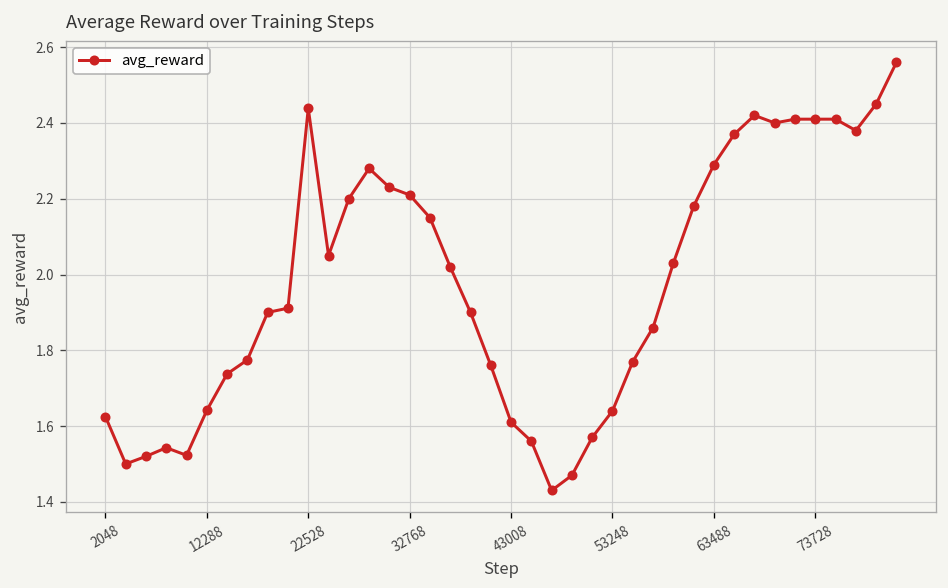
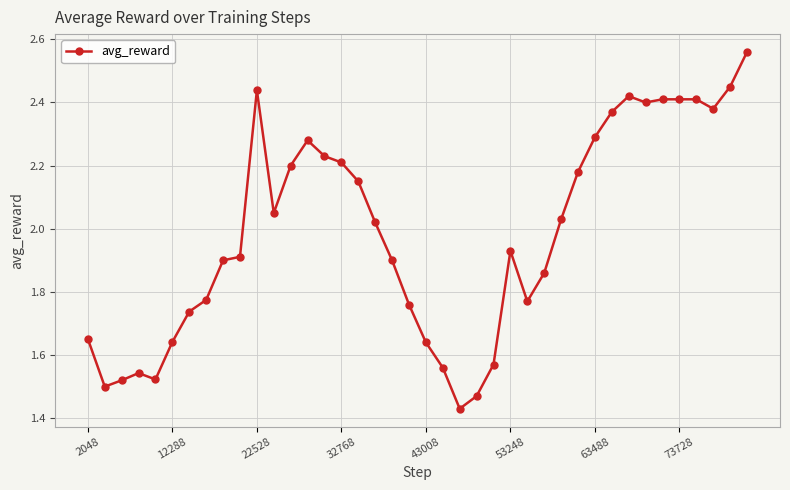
  {
-   "2048": 1.63,
+   "2048": 1.65,
    "12288": 1.64,
    "22528": 2.44,
    "32768": 2.21,
-   "43008": 1.61,
-   "53248": 1.64,
+   "43008": 1.64,
+   "53248": 1.93,
    "63488": 2.29,
    "73728": 2.41
  }
